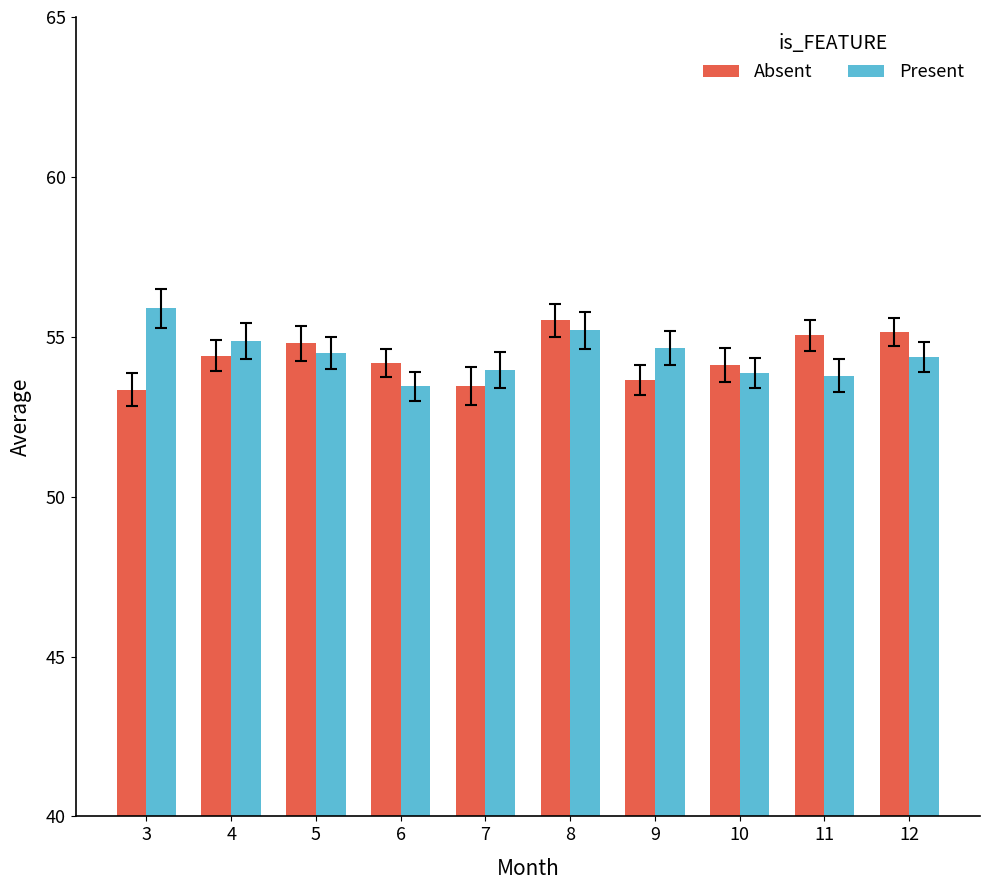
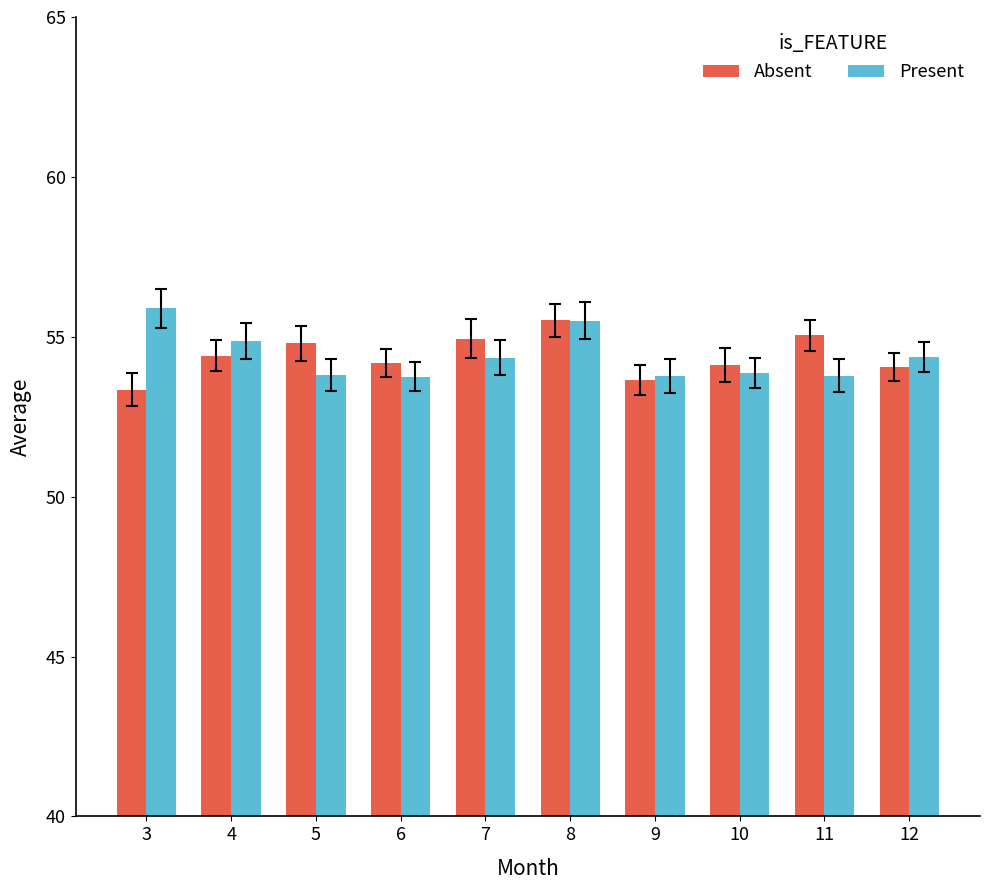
  {
    "Absent": {
      "3": 53.4,
      "4": 54.4,
      "5": 54.8,
      "6": 54.2,
-     "7": 53.5,
+     "7": 54.9,
      "8": 55.5,
      "9": 53.6,
      "10": 54.1,
      "11": 55.0,
-     "12": 55.2
+     "12": 54.1
    },
    "Present": {
      "3": 55.9,
      "4": 54.9,
-     "5": 54.5,
-     "6": 53.5,
-     "7": 54.0,
-     "8": 55.2,
-     "9": 54.7,
+     "5": 53.8,
+     "6": 53.8,
+     "7": 54.3,
+     "8": 55.5,
+     "9": 53.8,
      "10": 53.9,
      "11": 53.8,
      "12": 54.4
    }
  }
